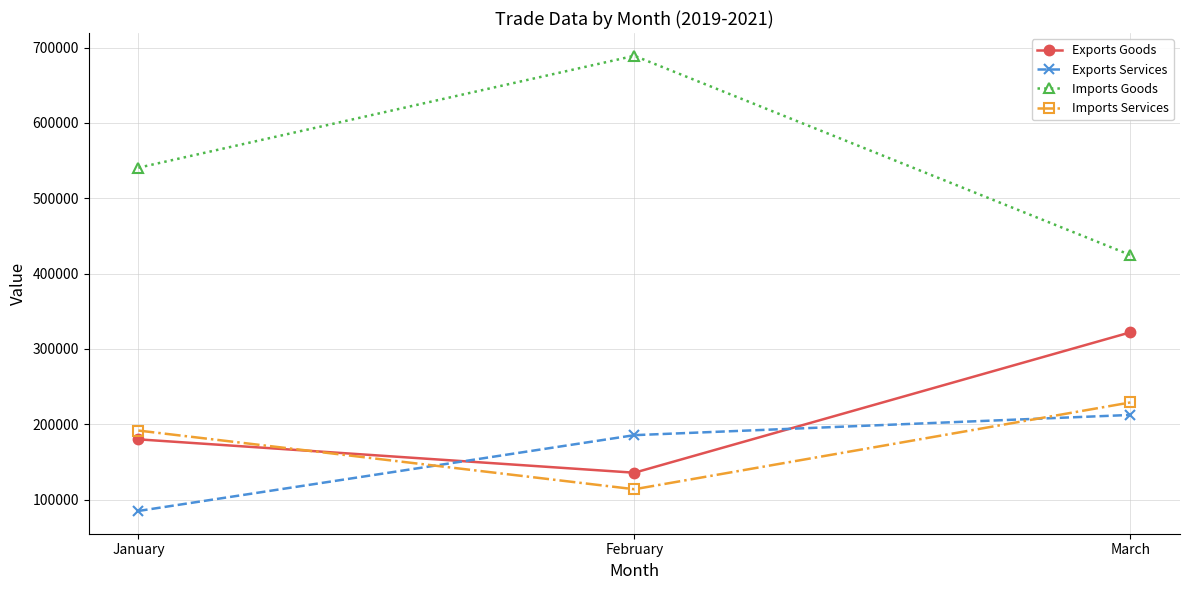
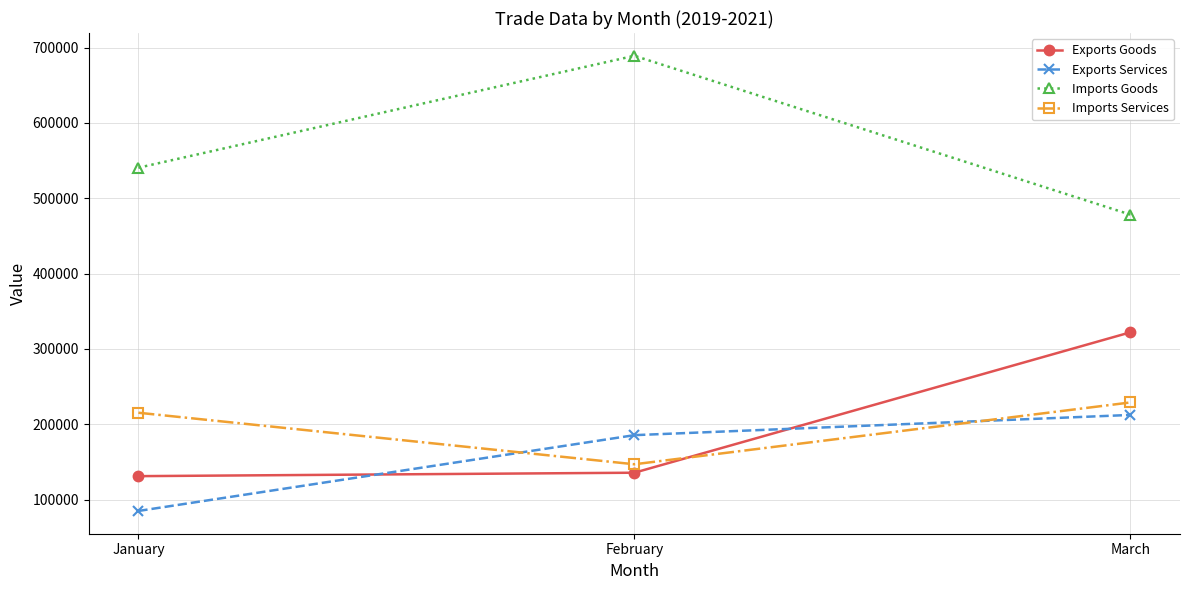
  {
    "Exports Goods": {
-     "January": 180000,
+     "January": 130000,
      "February": 140000,
      "March": 320000
    },
    "Exports Services": {
      "January": 90000,
      "February": 190000,
      "March": 210000
    },
    "Imports Goods": {
      "January": 540000,
      "February": 690000,
-     "March": 420000
+     "March": 480000
    },
    "Imports Services": {
-     "January": 190000,
-     "February": 110000,
+     "January": 220000,
+     "February": 150000,
      "March": 230000
    }
  }
